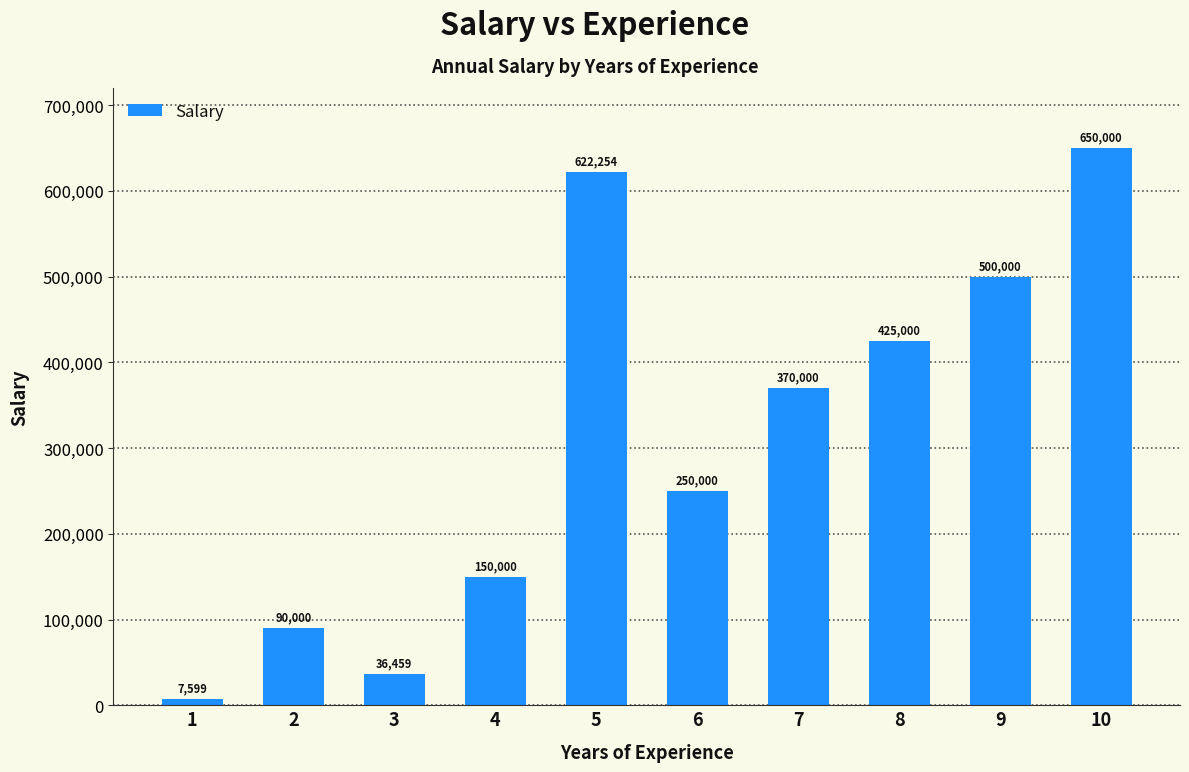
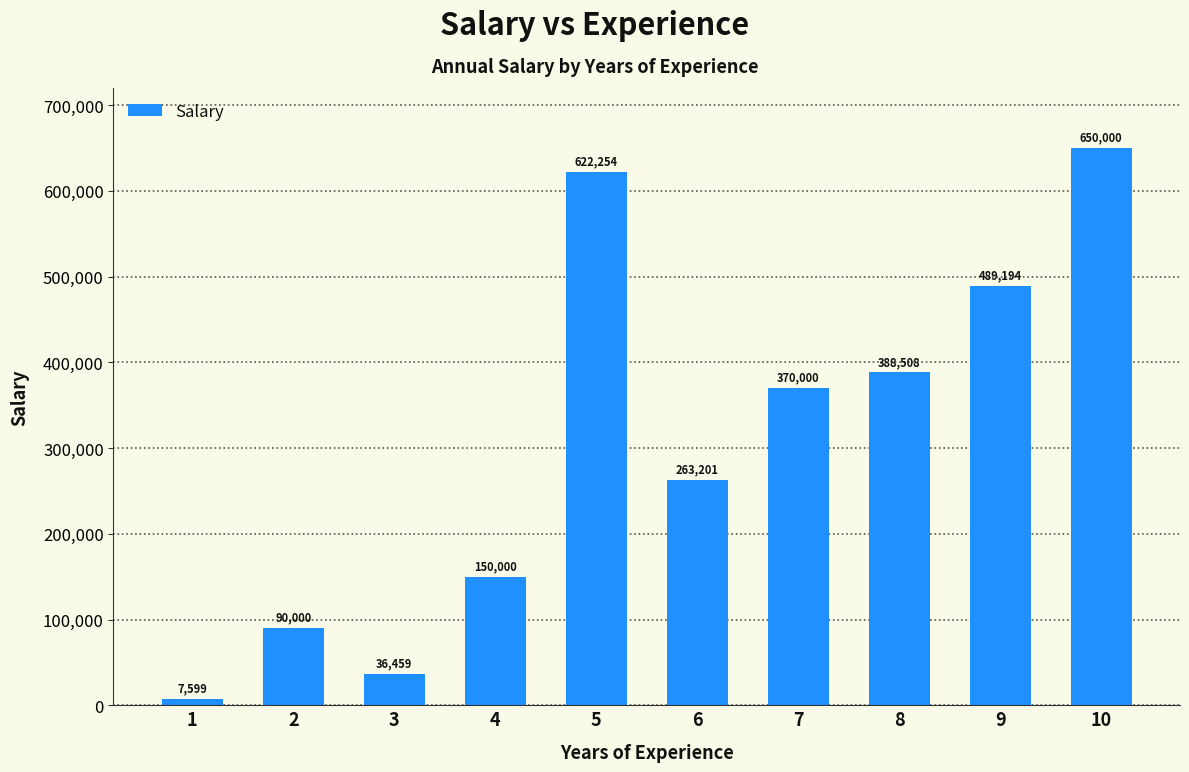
  {
    "1": "7,599",
    "2": "90,000",
    "3": "36,459",
    "4": "150,000",
    "5": "622,254",
-   "6": "250,000",
+   "6": "263,201",
    "7": "370,000",
-   "8": "425,000",
-   "9": "500,000",
+   "8": "388,508",
+   "9": "489,194",
    "10": "650,000"
  }
